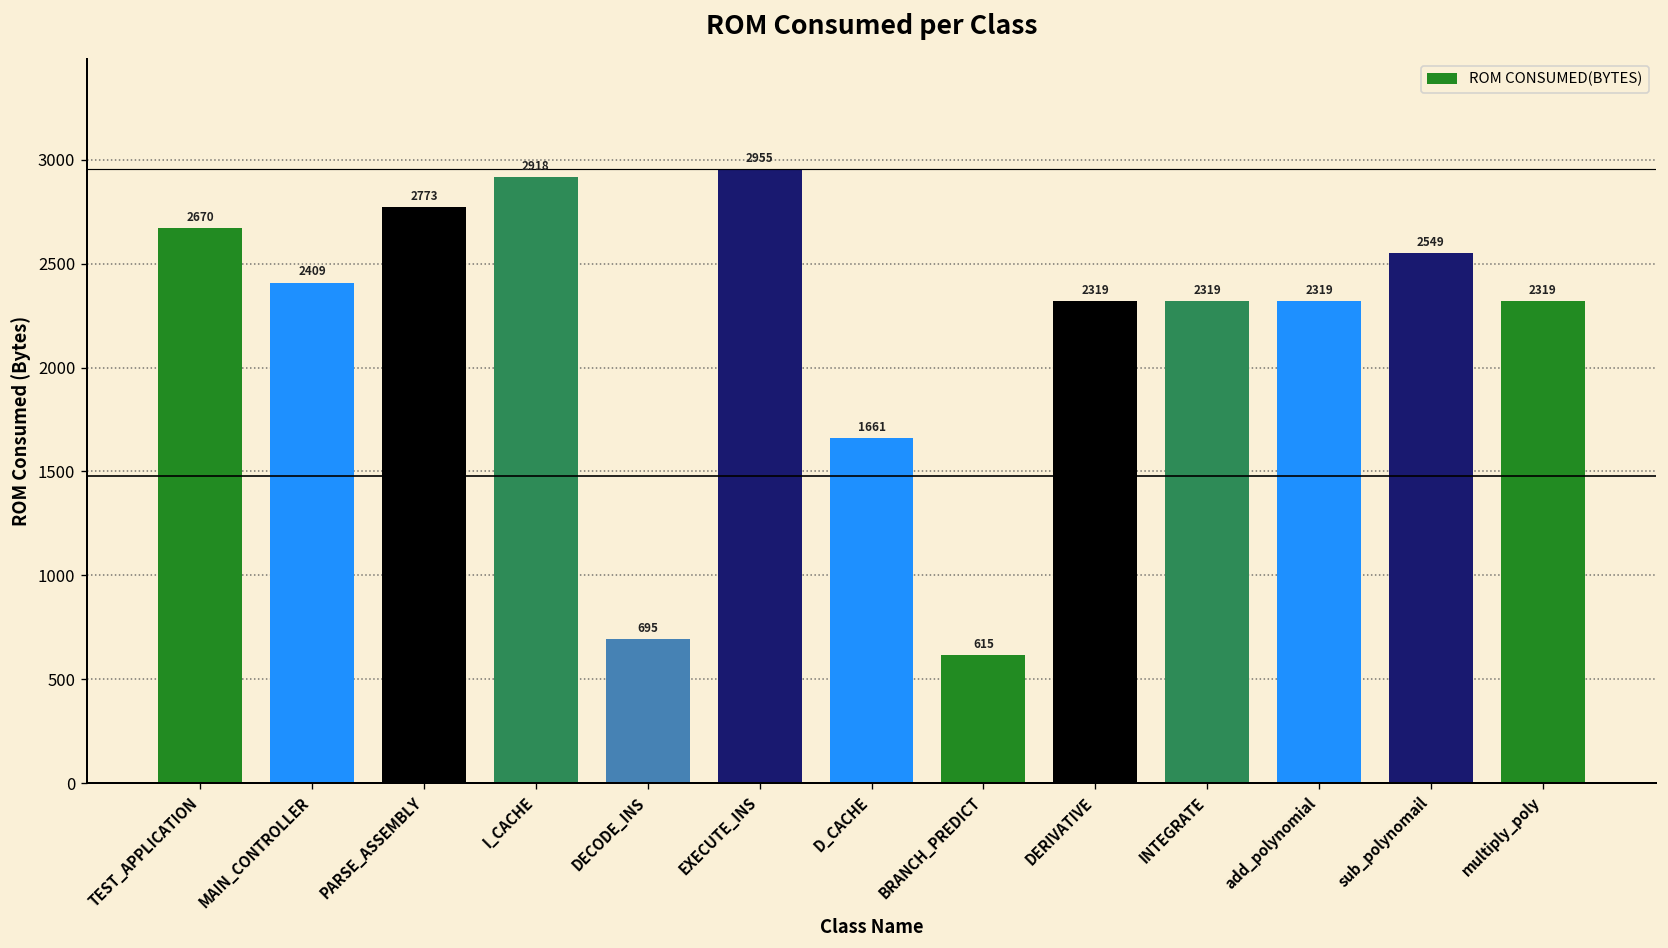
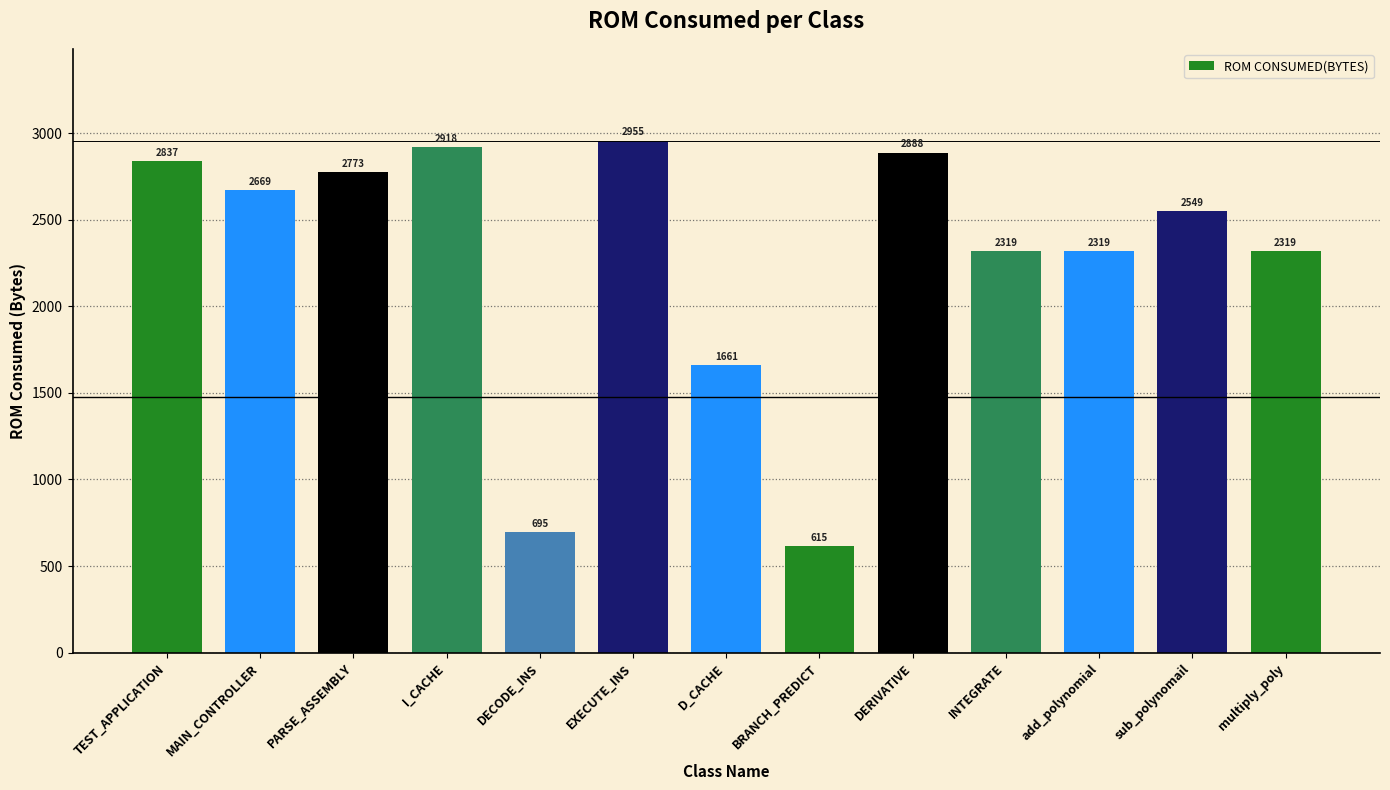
  {
-   "TEST_APPLICATION": 2670,
-   "MAIN_CONTROLLER": 2409,
+   "TEST_APPLICATION": 2837,
+   "MAIN_CONTROLLER": 2669,
    "PARSE_ASSEMBLY": 2773,
    "I_CACHE": 2918,
    "DECODE_INS": 695,
    "EXECUTE_INS": 2955,
    "D_CACHE": 1661,
    "BRANCH_PREDICT": 615,
-   "DERIVATIVE": 2319,
+   "DERIVATIVE": 2888,
    "INTEGRATE": 2319,
    "add_polynomial": 2319,
    "sub_polynomail": 2549,
    "multiply_poly": 2319
  }
